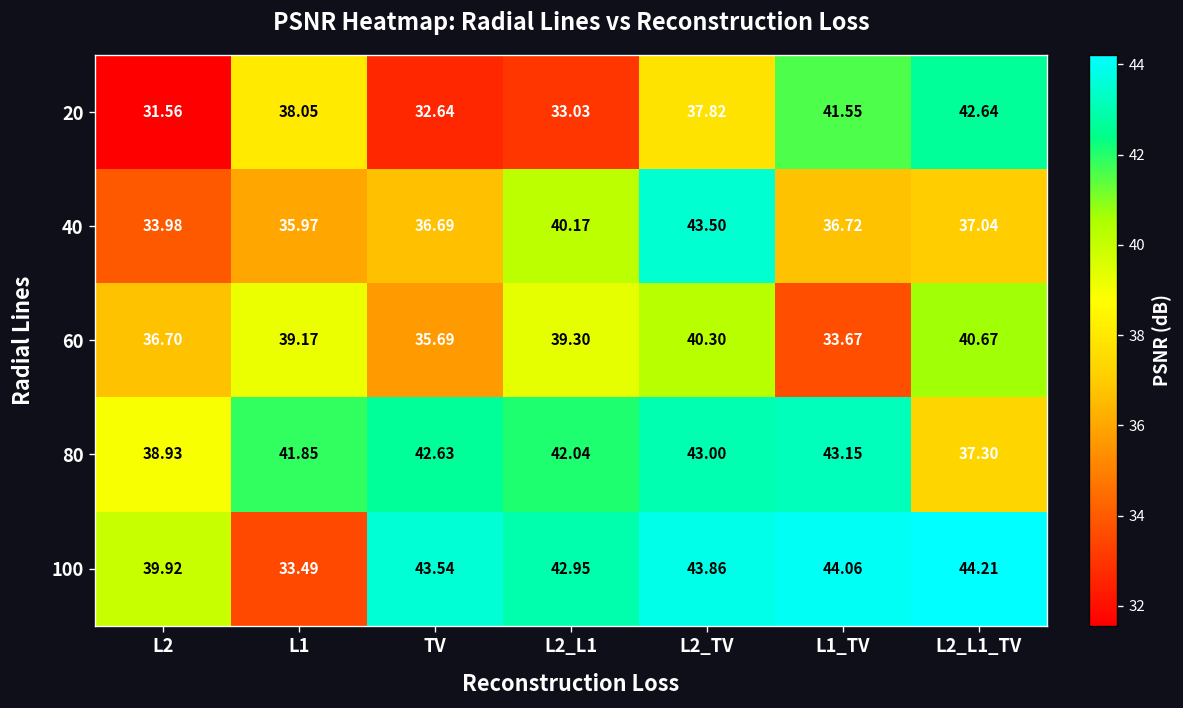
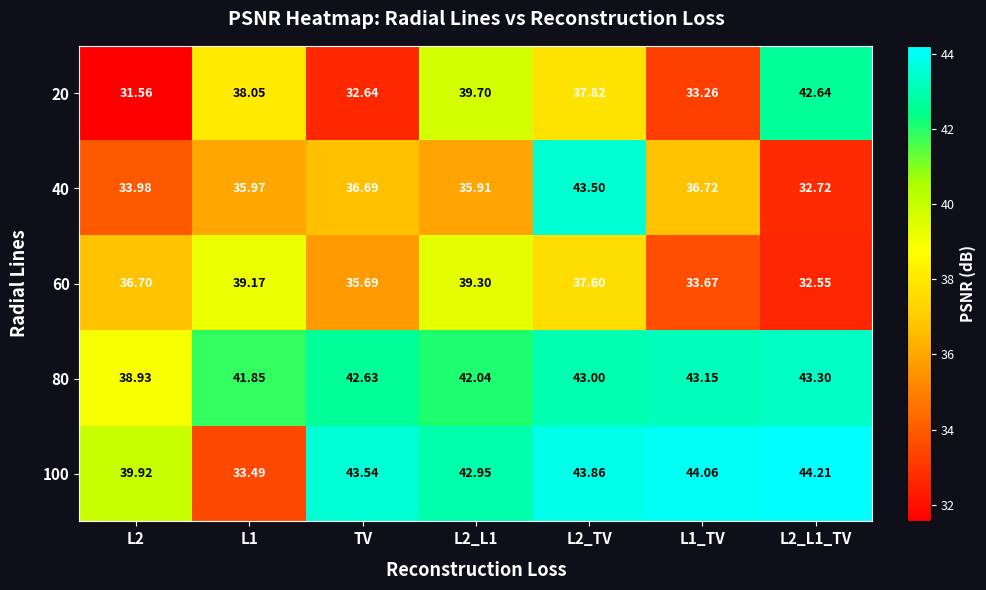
  {
    "20": {
      "L2": 31.56,
      "L1": 38.05,
      "TV": 32.64,
-     "L2_L1": 33.03,
+     "L2_L1": 39.70,
      "L2_TV": 37.82,
-     "L1_TV": 41.55,
+     "L1_TV": 33.26,
      "L2_L1_TV": 42.64
    },
    "40": {
      "L2": 33.98,
      "L1": 35.97,
      "TV": 36.69,
-     "L2_L1": 40.17,
+     "L2_L1": 35.91,
      "L2_TV": 43.50,
      "L1_TV": 36.72,
-     "L2_L1_TV": 37.04
+     "L2_L1_TV": 32.72
    },
    "60": {
      "L2": 36.70,
      "L1": 39.17,
      "TV": 35.69,
      "L2_L1": 39.30,
-     "L2_TV": 40.30,
+     "L2_TV": 37.60,
      "L1_TV": 33.67,
-     "L2_L1_TV": 40.67
+     "L2_L1_TV": 32.55
    },
    "80": {
      "L2": 38.93,
      "L1": 41.85,
      "TV": 42.63,
      "L2_L1": 42.04,
      "L2_TV": 43.00,
      "L1_TV": 43.15,
-     "L2_L1_TV": 37.30
+     "L2_L1_TV": 43.30
    },
    "100": {
      "L2": 39.92,
      "L1": 33.49,
      "TV": 43.54,
      "L2_L1": 42.95,
      "L2_TV": 43.86,
      "L1_TV": 44.06,
      "L2_L1_TV": 44.21
    }
  }
